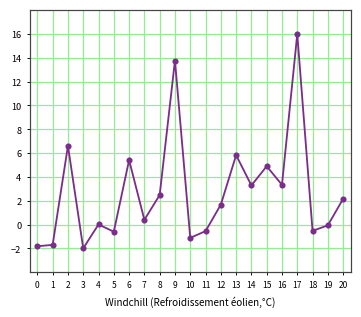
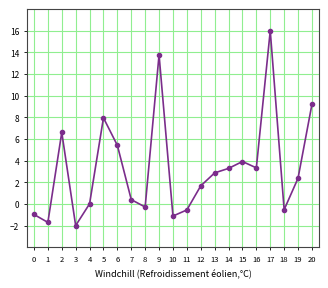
  {
-   "0": -1.8,
+   "0": -1.0,
    "1": -1.7,
    "2": 6.6,
    "3": -2.0,
    "4": 0.0,
-   "5": -0.6,
+   "5": 8.0,
    "6": 5.4,
    "7": 0.4,
-   "8": 2.5,
+   "8": -0.3,
    "9": 13.8,
    "10": -1.1,
    "11": -0.6,
    "12": 1.7,
-   "13": 5.8,
+   "13": 2.9,
    "14": 3.3,
-   "15": 4.9,
+   "15": 3.9,
    "16": 3.3,
    "17": 16.0,
    "18": -0.5,
-   "19": -0.1,
-   "20": 2.2
+   "19": 2.4,
+   "20": 9.2
  }
